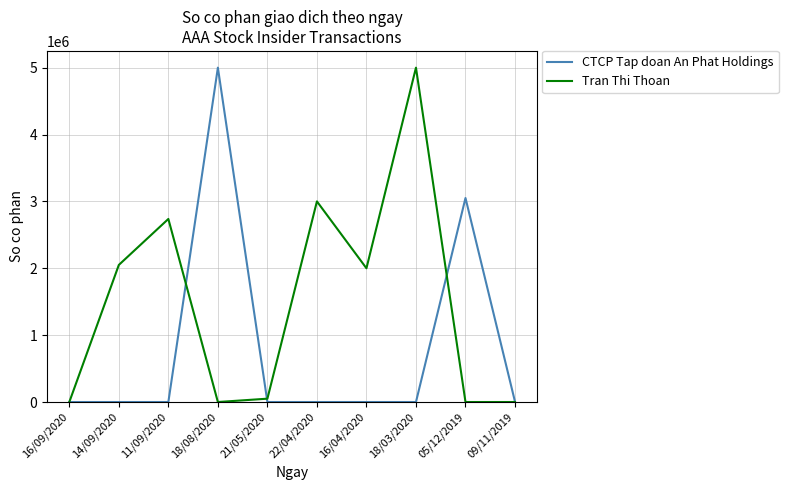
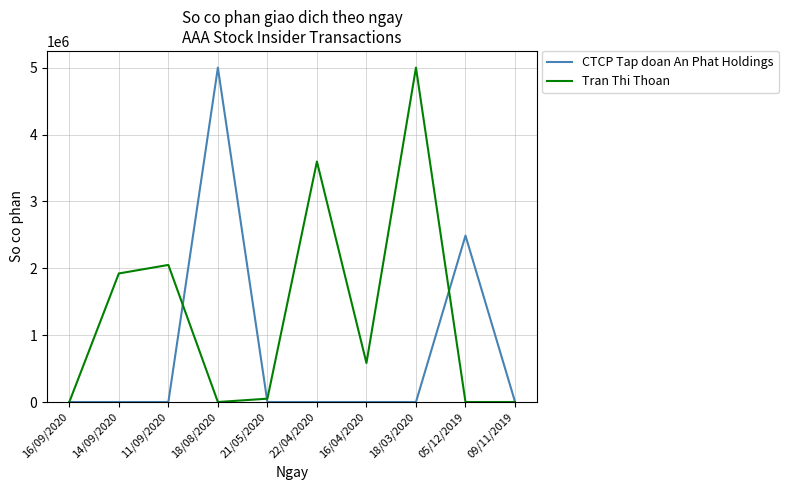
  {
    "CTCP Tap doan An Phat Holdings": {
      "14/09/2020": 0,
      "11/09/2020": 0,
      "18/08/2020": 5000000,
      "21/05/2020": 0,
      "22/04/2020": 0,
      "16/04/2020": 0,
      "18/03/2020": 0,
-     "05/12/2019": 3100000
+     "05/12/2019": 2500000
    },
    "Tran Thi Thoan": {
-     "14/09/2020": 2100000,
-     "11/09/2020": 2700000,
+     "14/09/2020": 1900000,
+     "11/09/2020": 2100000,
      "18/08/2020": 0,
      "21/05/2020": 100000,
-     "22/04/2020": 3000000,
-     "16/04/2020": 2000000,
+     "22/04/2020": 3600000,
+     "16/04/2020": 600000,
      "18/03/2020": 5000000,
      "05/12/2019": 0
    }
  }
